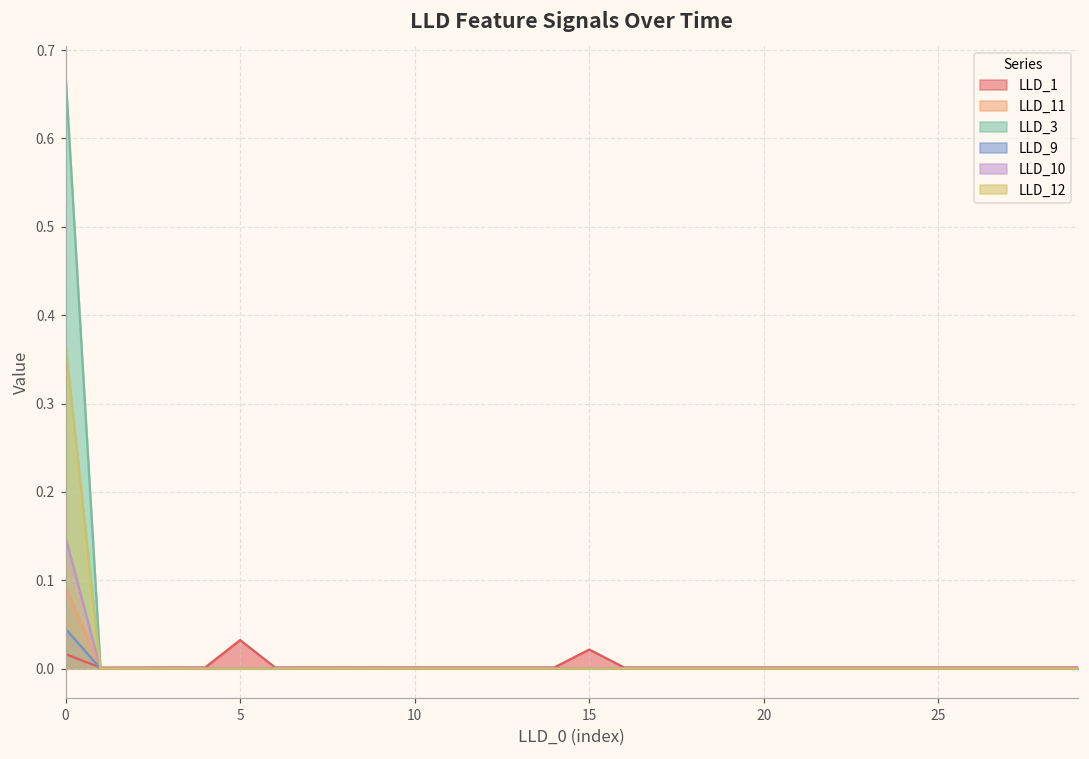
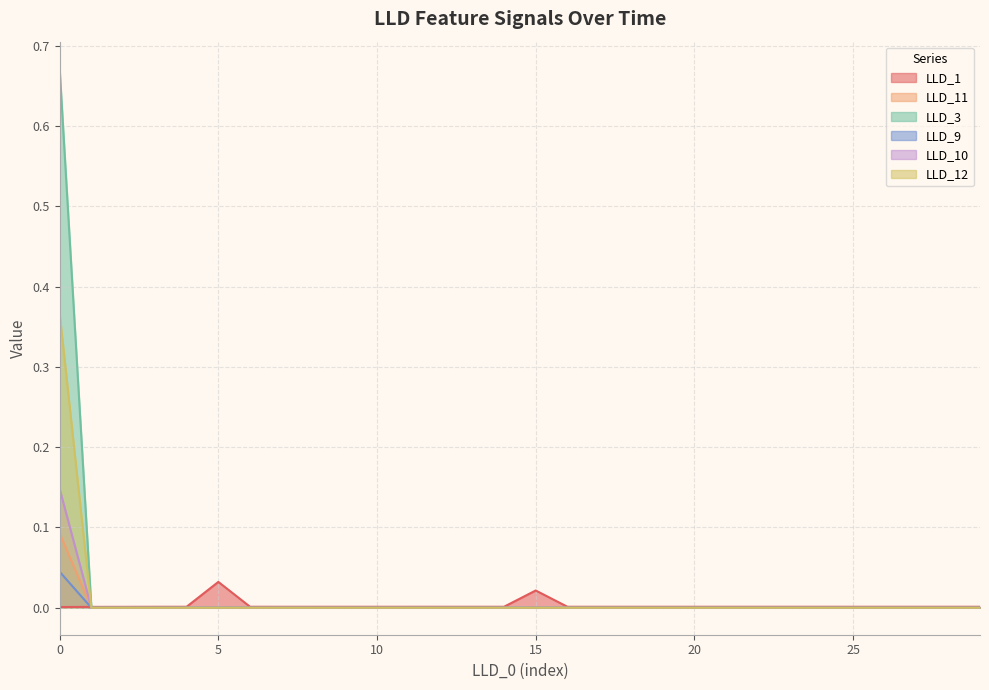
  {
    "LLD_1": {
-     "0": 0.02,
+     "0": 0.00,
      "5": 0.03,
      "15": 0.02
    },
    "LLD_10": {
      "0": 0.15
    }
  }
